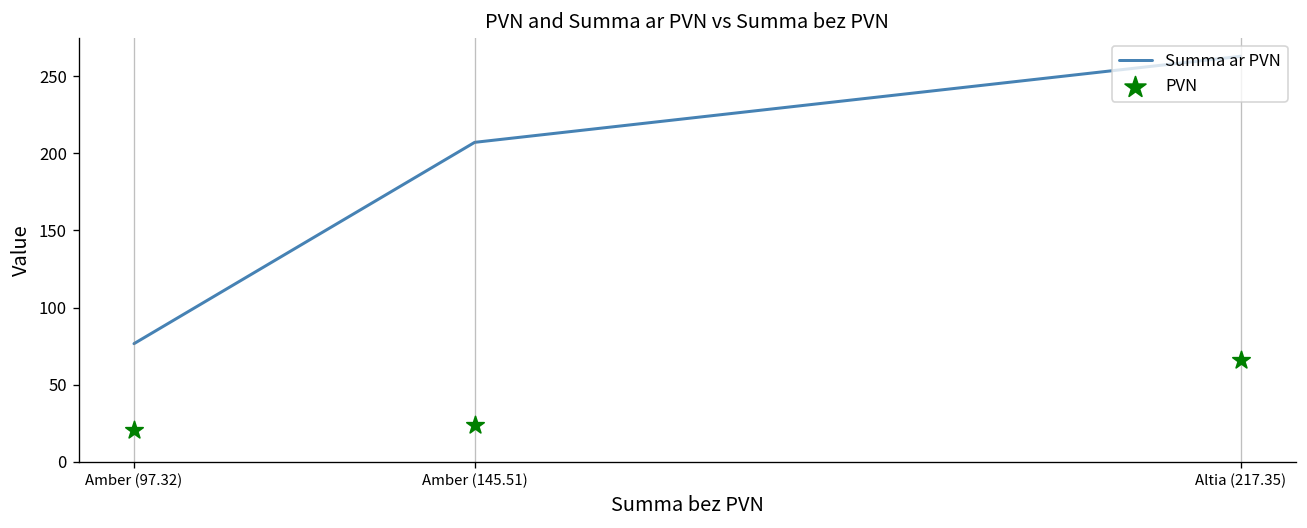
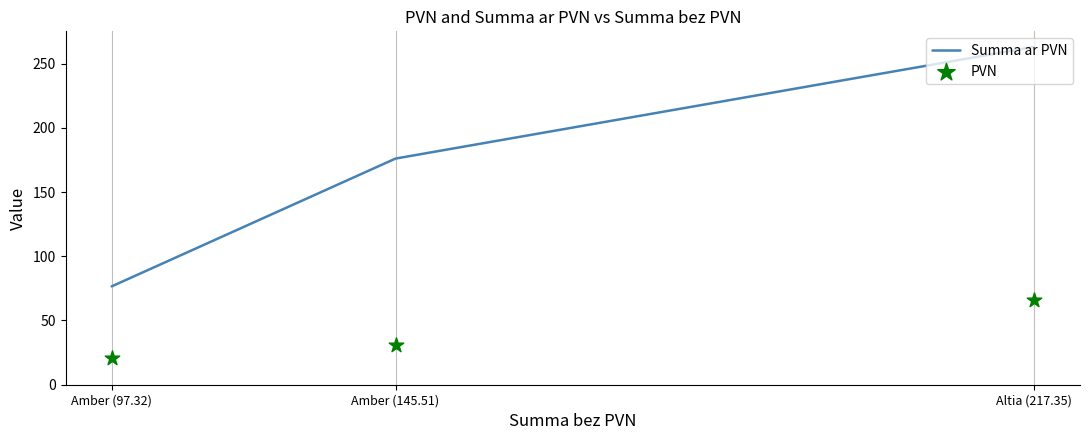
  {
    "Summa ar PVN": {
      "Amber (97.32)": 77,
-     "Amber (145.51)": 207
+     "Amber (145.51)": 176
    },
    "PVN": {
-     "Amber (145.51)": 24
+     "Amber (145.51)": 31
    }
  }
